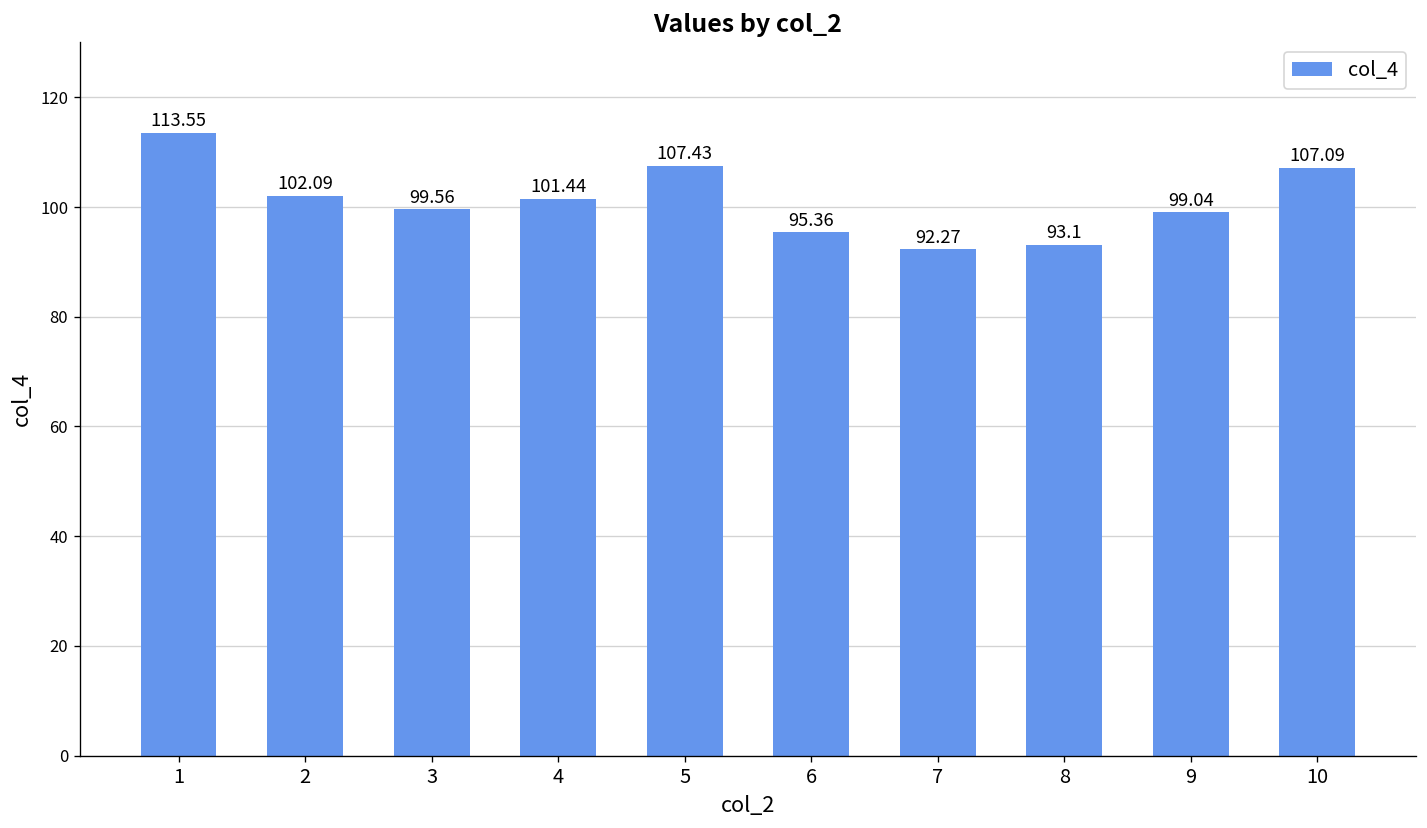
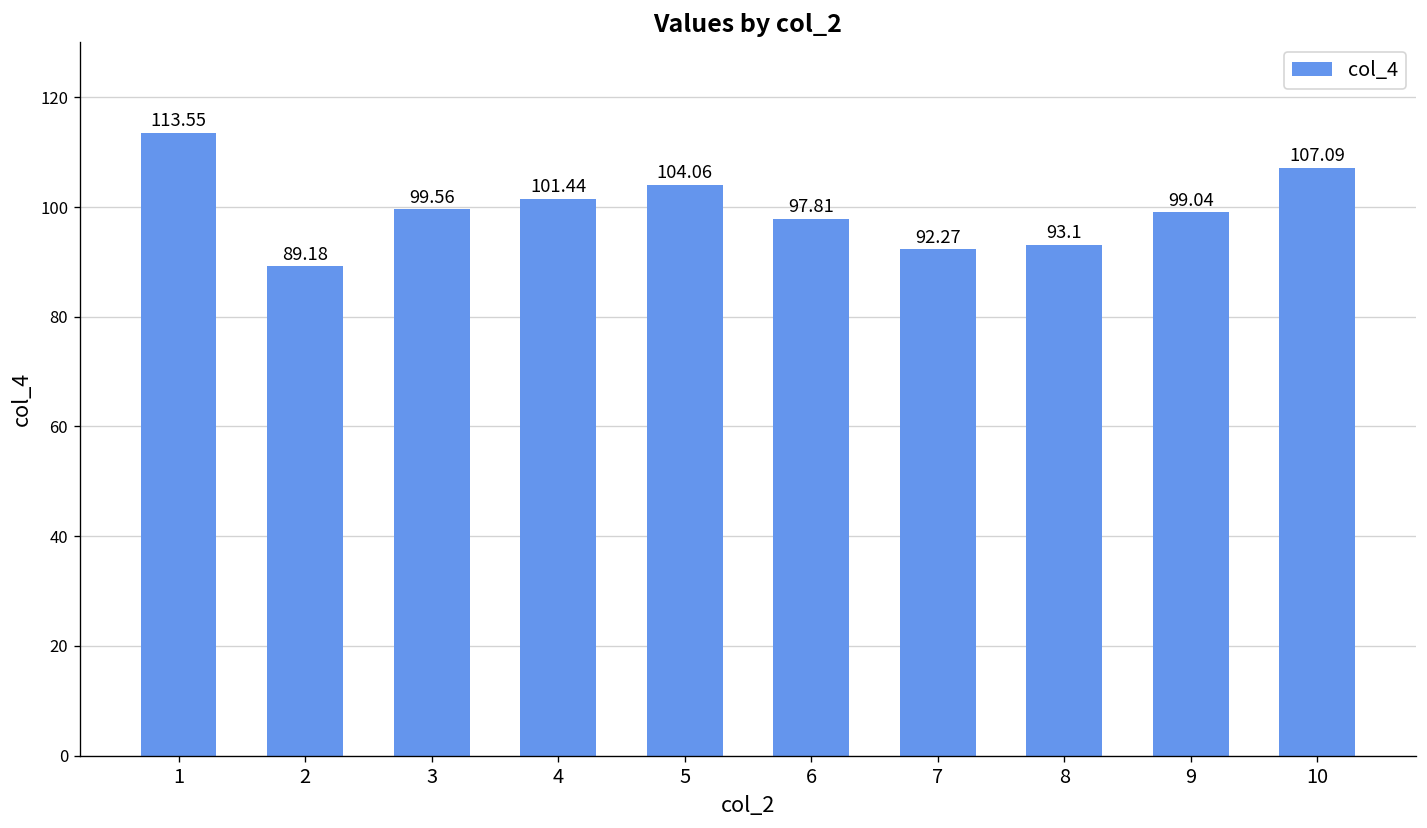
  {
    "1": 113.55,
-   "2": 102.09,
+   "2": 89.18,
    "3": 99.56,
    "4": 101.44,
-   "5": 107.43,
-   "6": 95.36,
+   "5": 104.06,
+   "6": 97.81,
    "7": 92.27,
    "8": 93.1,
    "9": 99.04,
    "10": 107.09
  }
